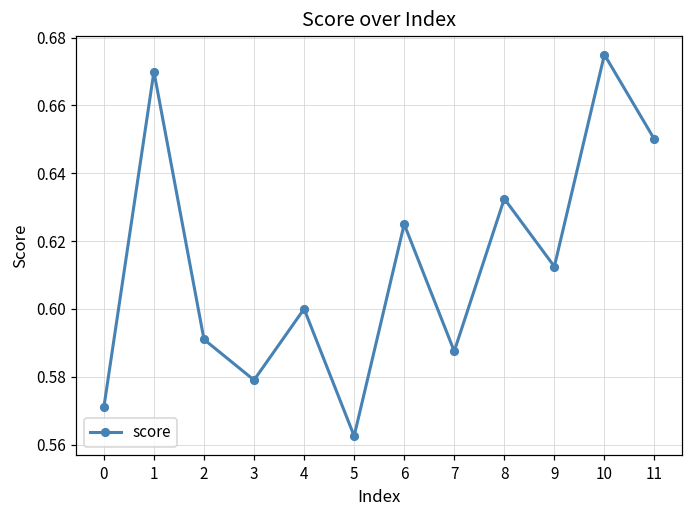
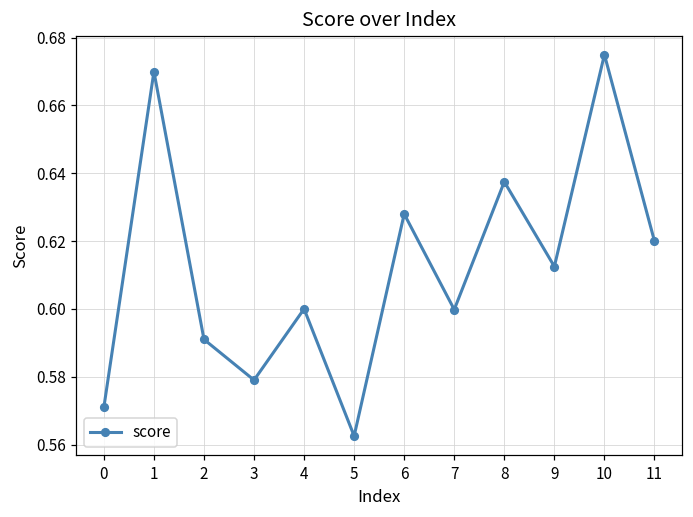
  {
    "0": 0.571,
    "1": 0.670,
    "2": 0.591,
    "3": 0.579,
    "4": 0.600,
    "5": 0.563,
-   "6": 0.625,
-   "7": 0.588,
-   "8": 0.633,
+   "6": 0.628,
+   "7": 0.600,
+   "8": 0.638,
    "9": 0.613,
    "10": 0.675,
-   "11": 0.65
+   "11": 0.62
  }
